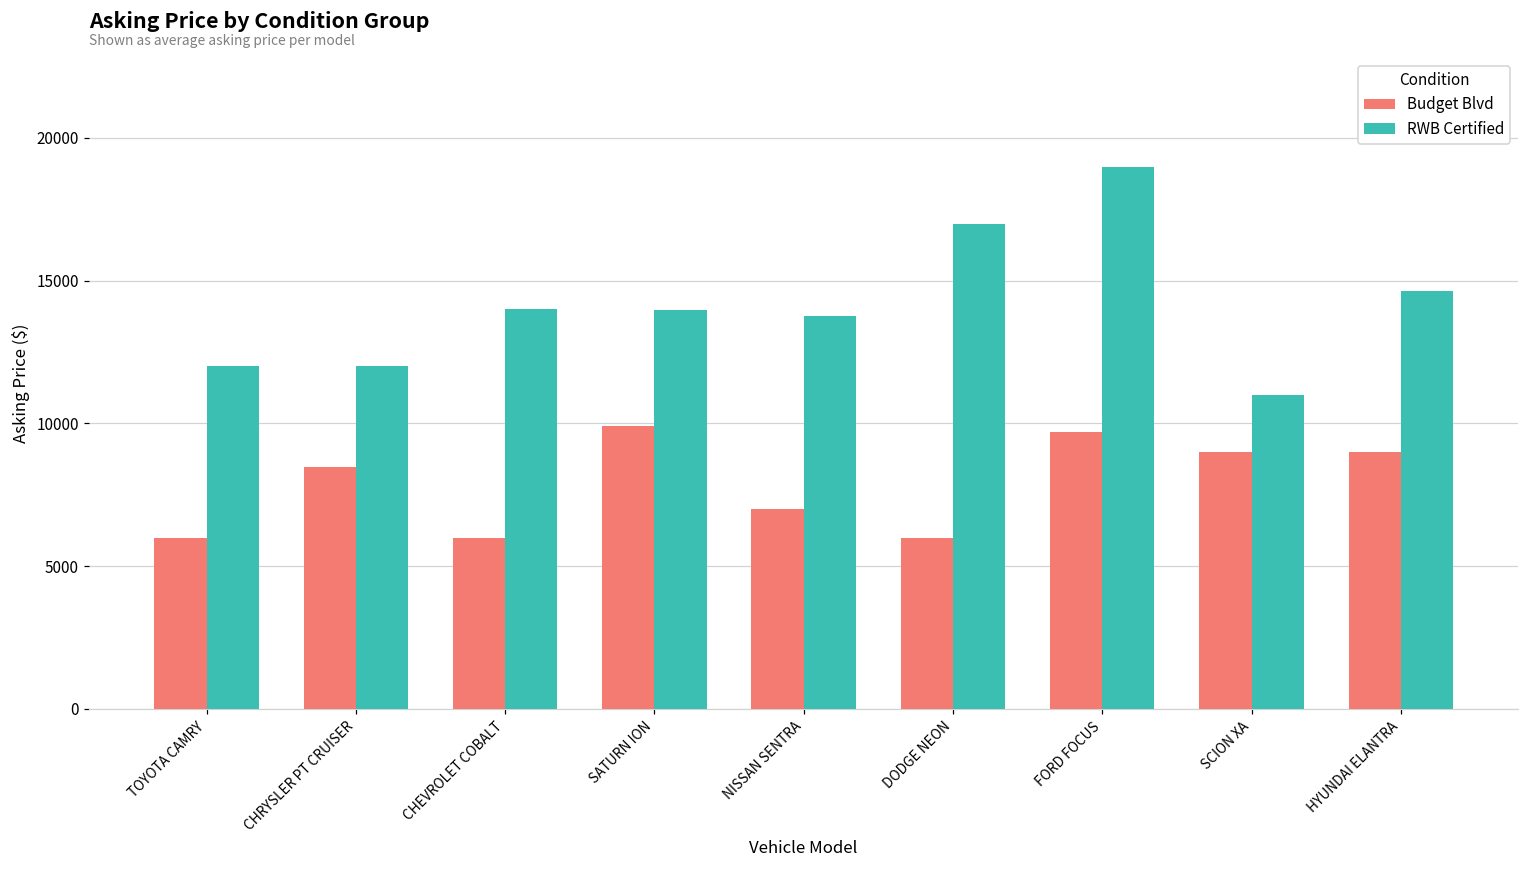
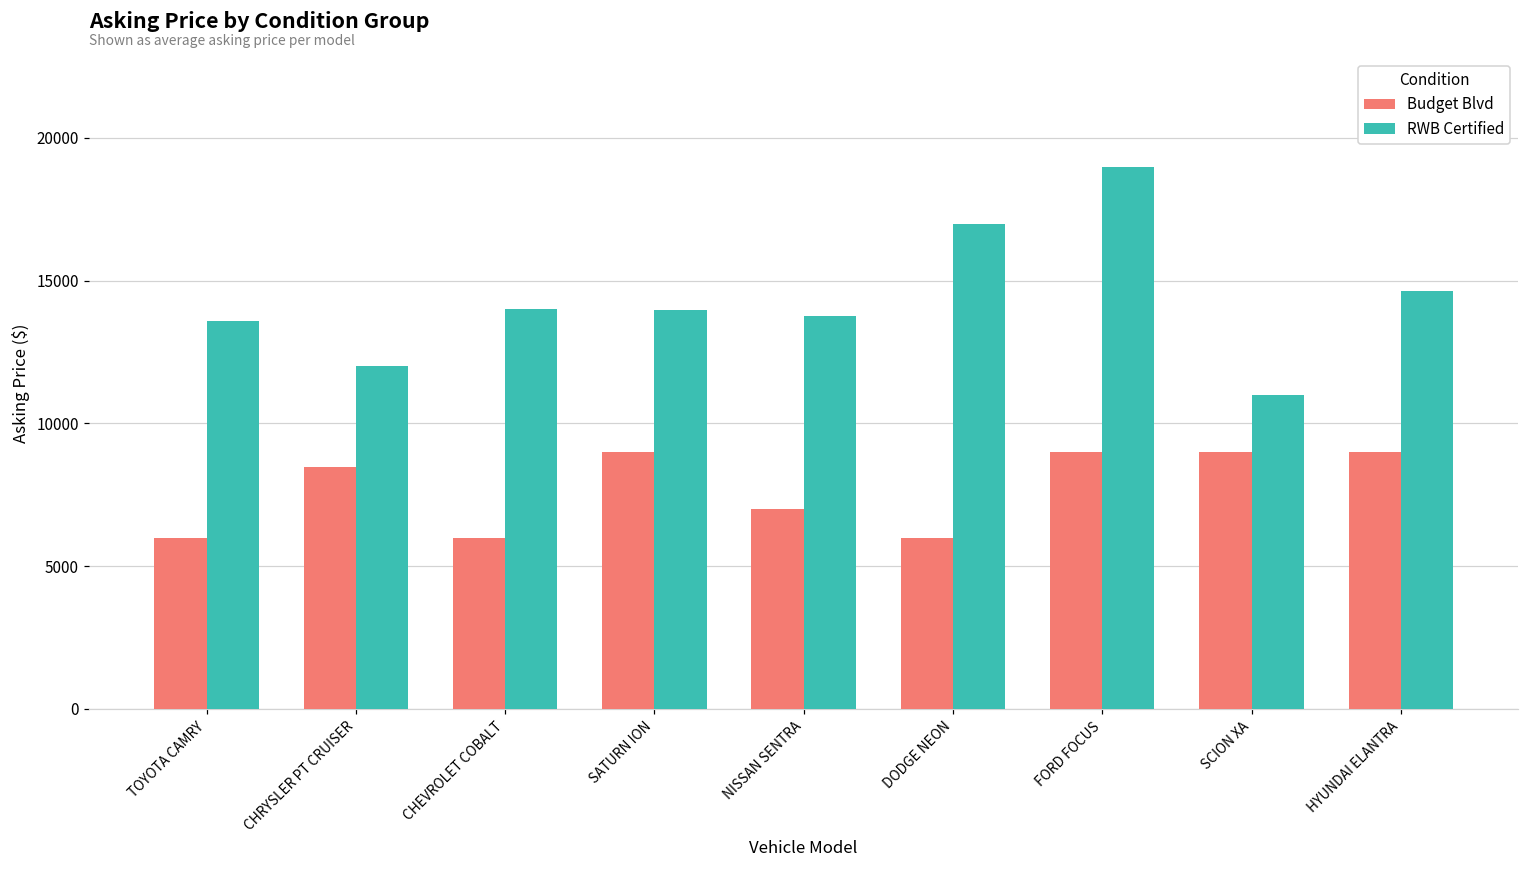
  {
    "Budget Blvd": {
      "TOYOTA CAMRY": 6000,
      "CHRYSLER PT CRUISER": 8500,
      "CHEVROLET COBALT": 6000,
-     "SATURN ION": 9900,
+     "SATURN ION": 9000,
      "NISSAN SENTRA": 7000,
      "DODGE NEON": 6000,
-     "FORD FOCUS": 9700,
+     "FORD FOCUS": 9000,
      "SCION XA": 9000,
      "HYUNDAI ELANTRA": 9000
    },
    "RWB Certified": {
-     "TOYOTA CAMRY": 12000,
+     "TOYOTA CAMRY": 13600,
      "CHRYSLER PT CRUISER": 12000,
      "CHEVROLET COBALT": 14000,
      "SATURN ION": 14000,
      "NISSAN SENTRA": 13800,
      "DODGE NEON": 17000,
      "FORD FOCUS": 19000,
      "SCION XA": 11000,
      "HYUNDAI ELANTRA": 14700
    }
  }
